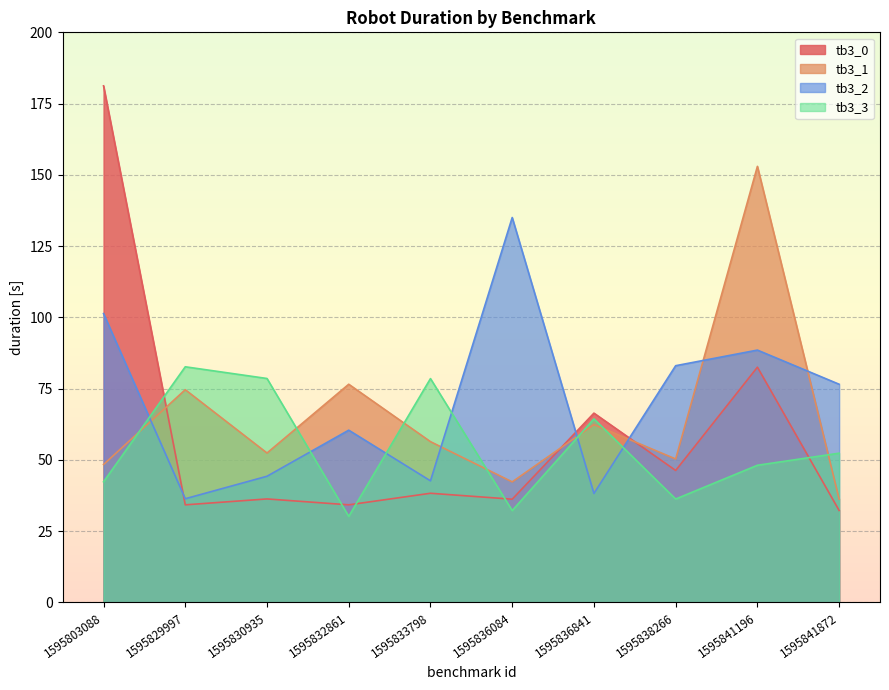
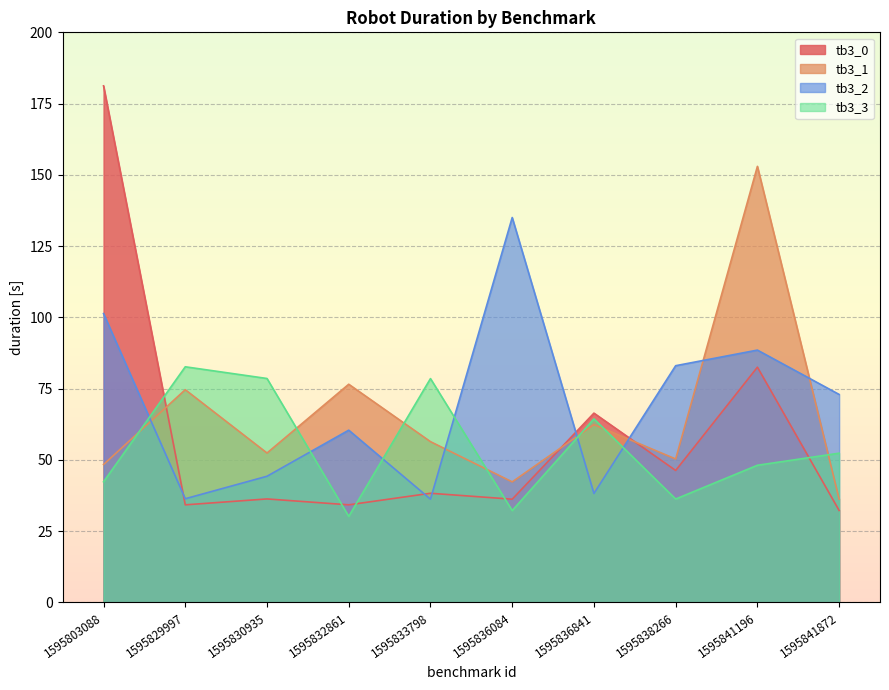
  {
    "tb3_2": {
      "1595803088": 101,
      "1595829997": 36,
      "1595830935": 44,
      "1595832861": 60,
-     "1595833798": 43,
+     "1595833798": 36,
      "1595836084": 135,
      "1595836841": 38,
      "1595838266": 83,
      "1595841196": 89,
-     "1595841872": 77
+     "1595841872": 73
    },
    "tb3_3": {
      "1595803088": 42,
      "1595829997": 83,
      "1595830935": 79,
      "1595832861": 30,
      "1595833798": 79,
      "1595836084": 32,
      "1595836841": 64,
      "1595838266": 36,
      "1595841196": 48,
      "1595841872": 52
    }
  }
